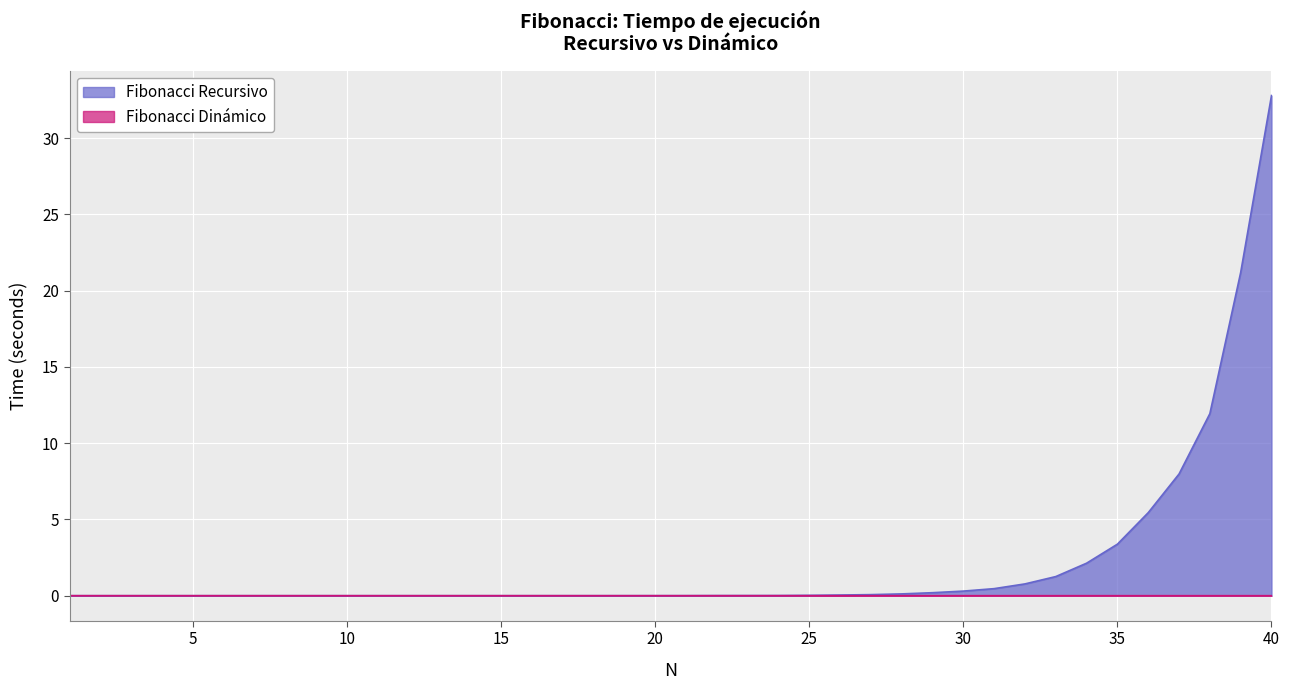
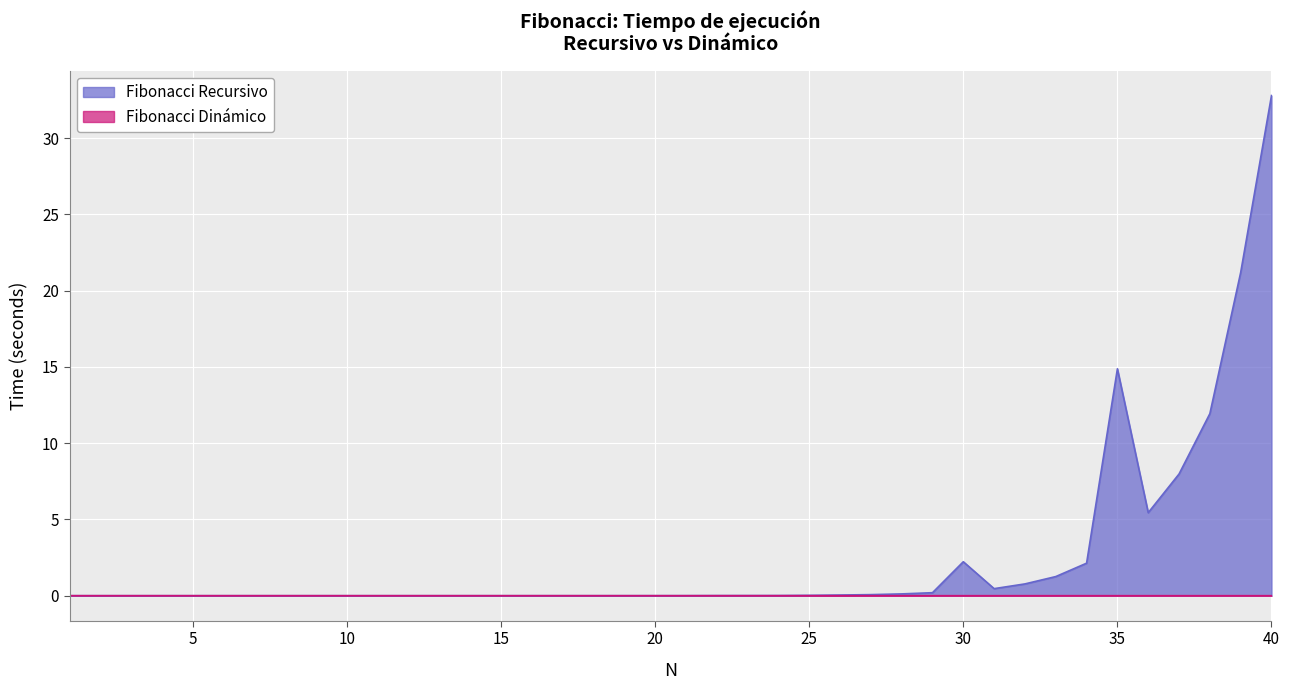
  {
    "Fibonacci Recursivo": {
-     "30": 0.3,
-     "35": 3.4,
+     "30": 2.2,
+     "35": 14.9,
      "40": 32.8
    },
    "Fibonacci Dinámico": {
      "30": 0.0,
      "35": 0.0,
      "40": 0.0
    }
  }
